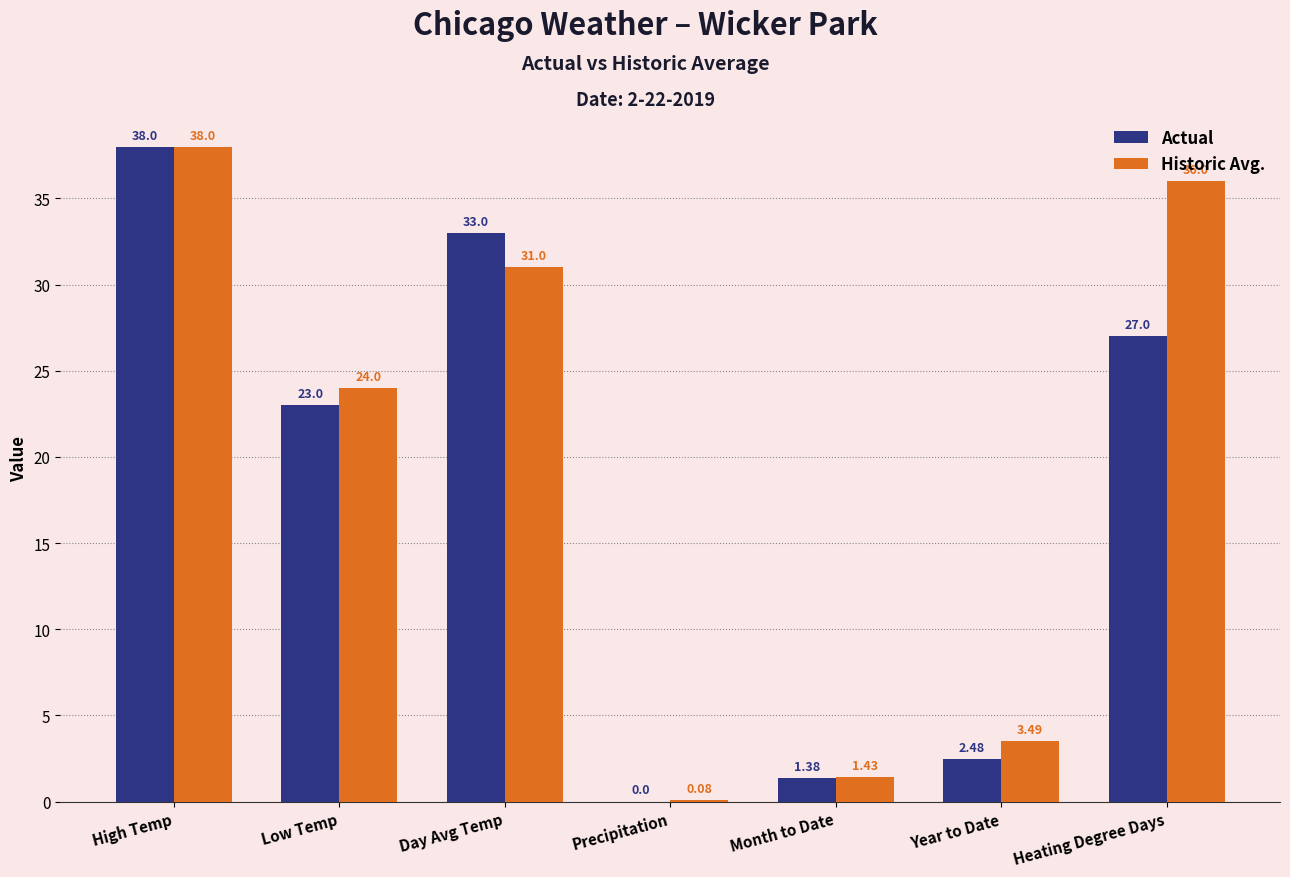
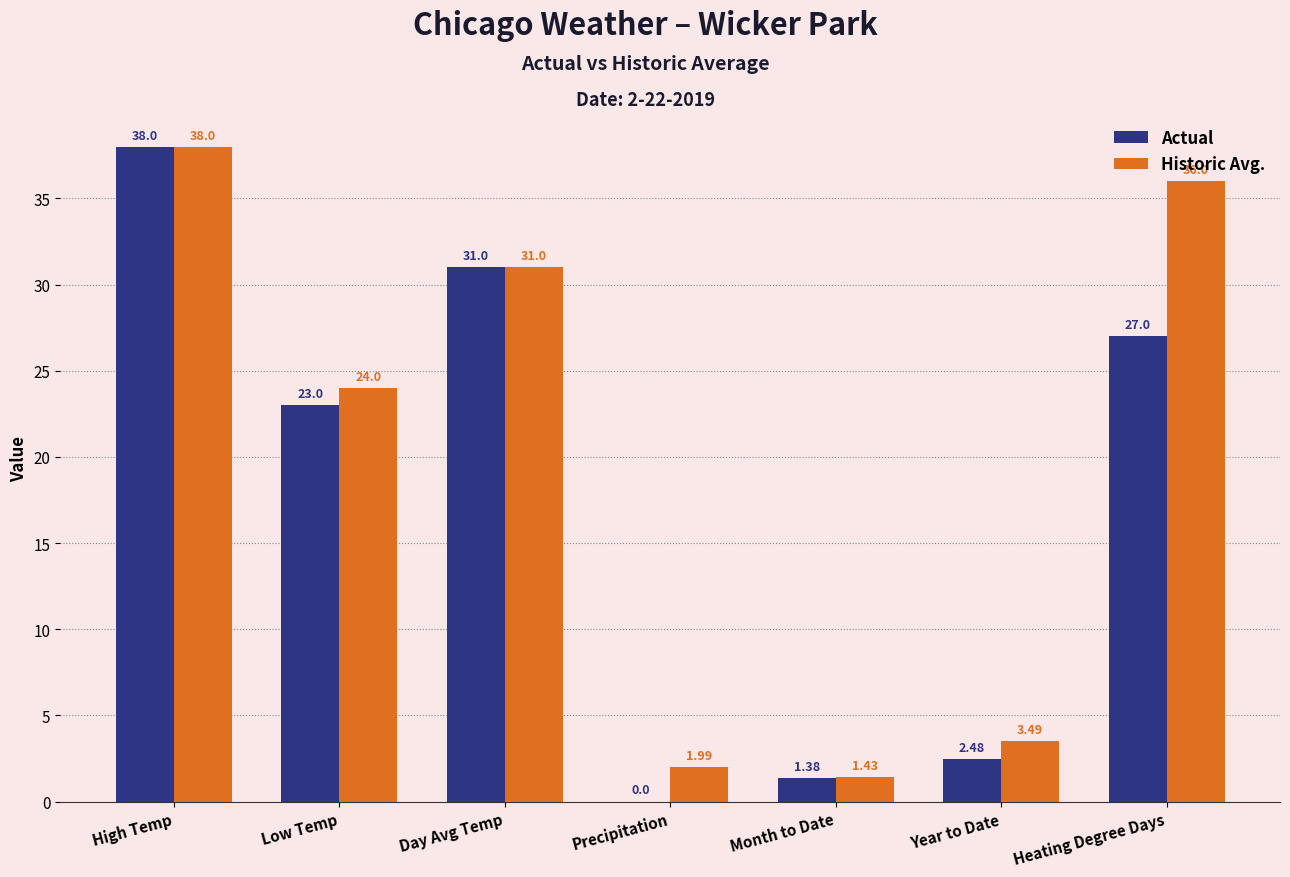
  {
    "Actual": {
      "High Temp": 38.0,
      "Low Temp": 23.0,
-     "Day Avg Temp": 33.0,
+     "Day Avg Temp": 31.0,
      "Precipitation": 0.0,
      "Month to Date": 1.38,
      "Year to Date": 2.48,
      "Heating Degree Days": 27.0
    },
    "Historic Avg.": {
      "High Temp": 38.0,
      "Low Temp": 24.0,
      "Day Avg Temp": 31.0,
-     "Precipitation": 0.08,
+     "Precipitation": 1.99,
      "Month to Date": 1.43,
      "Year to Date": 3.49,
      "Heating Degree Days": 36.0
    }
  }
